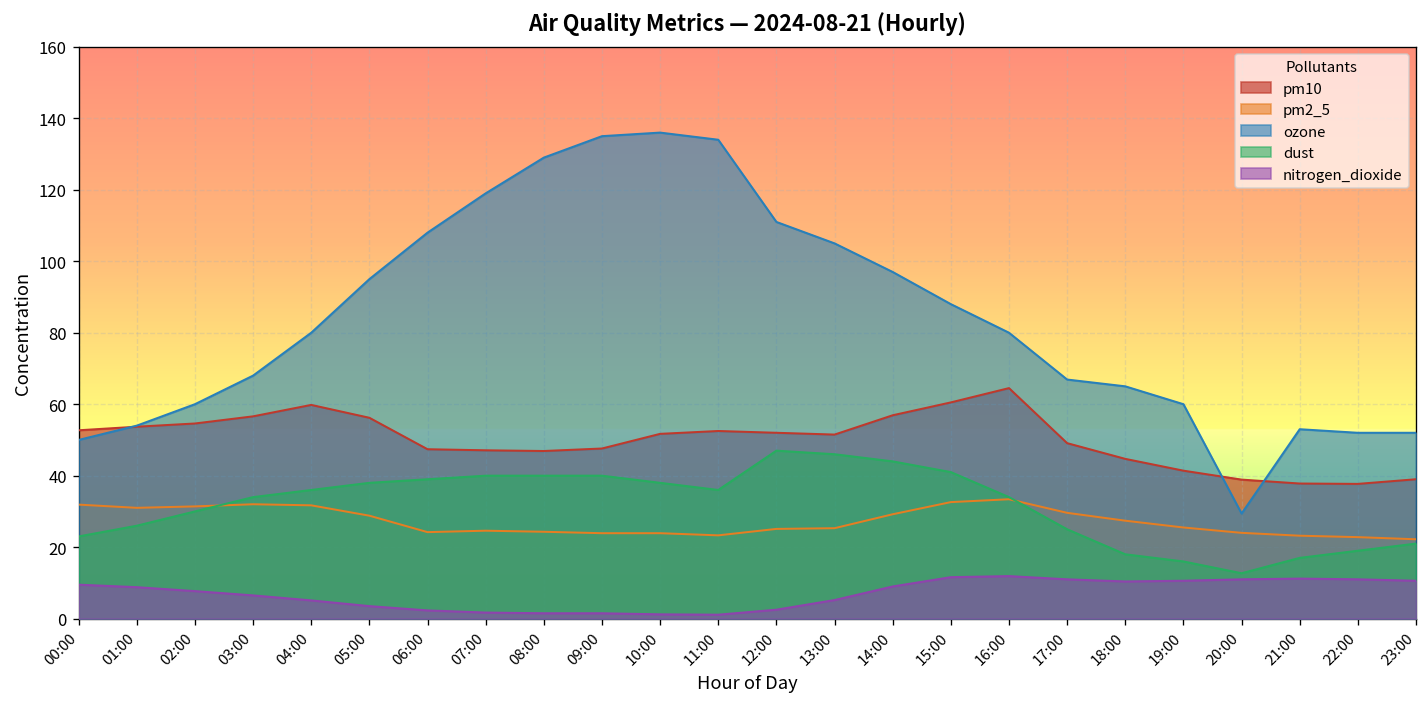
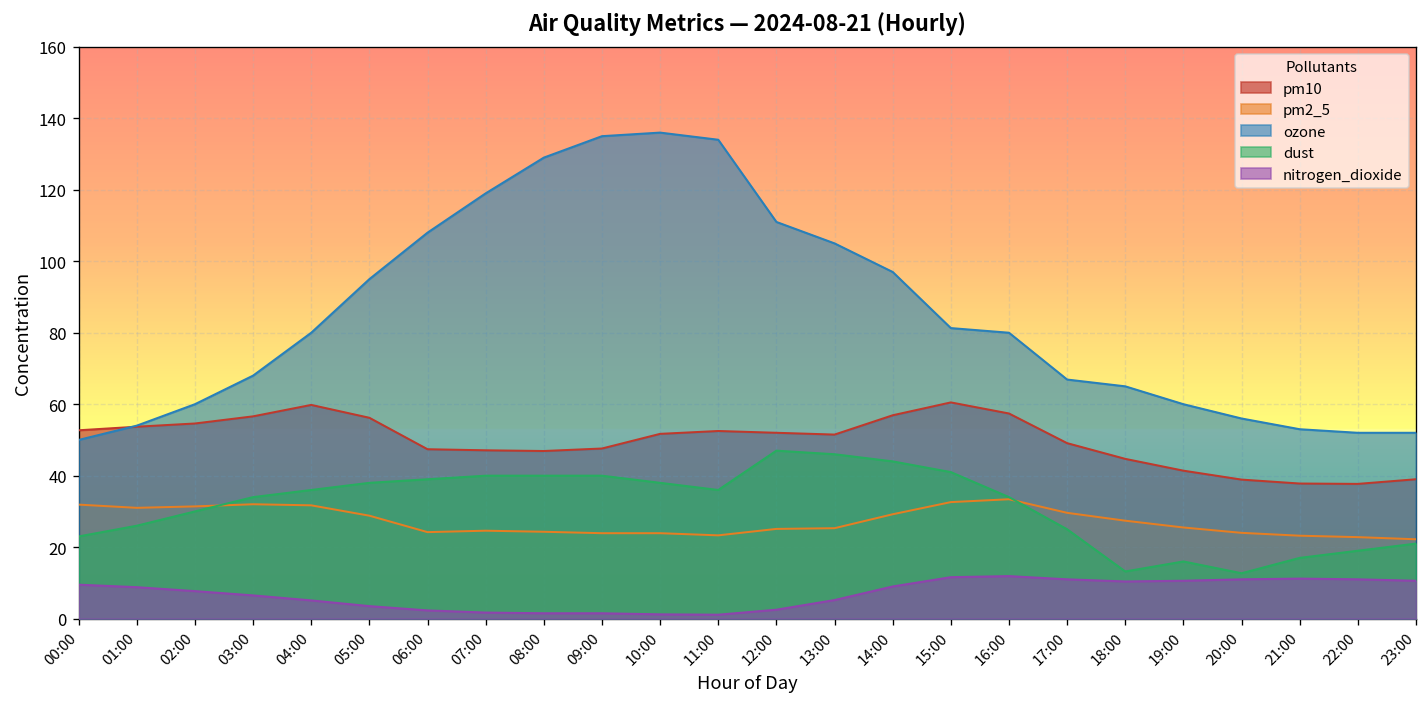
  {
    "pm10": {
      "00:00": 53,
      "02:00": 55,
      "03:00": 57,
      "04:00": 60,
      "05:00": 56,
      "06:00": 47,
      "07:00": 47,
      "08:00": 47,
      "09:00": 48,
      "10:00": 52,
      "11:00": 53,
      "12:00": 52,
      "13:00": 52,
      "14:00": 57,
      "15:00": 61,
-     "16:00": 65,
+     "16:00": 57,
      "17:00": 49,
      "18:00": 45,
      "19:00": 41,
      "20:00": 39,
      "21:00": 38,
      "22:00": 38,
      "23:00": 39
    },
    "pm2_5": {
      "00:00": 32,
      "01:00": 31,
      "02:00": 31,
      "03:00": 32,
      "04:00": 32,
      "05:00": 29,
      "06:00": 24,
      "07:00": 25,
      "08:00": 24,
      "09:00": 24,
      "10:00": 24,
      "11:00": 23,
      "12:00": 25,
      "13:00": 25,
      "14:00": 29,
      "15:00": 33,
      "17:00": 30,
      "18:00": 27,
      "19:00": 26,
      "20:00": 24,
      "21:00": 23,
      "22:00": 23,
      "23:00": 22
    },
    "ozone": {
      "00:00": 50,
      "02:00": 60,
      "03:00": 68,
      "04:00": 80,
      "05:00": 95,
      "06:00": 108,
      "07:00": 119,
      "08:00": 129,
      "09:00": 135,
      "10:00": 136,
      "11:00": 134,
      "12:00": 111,
      "13:00": 105,
      "14:00": 97,
-     "15:00": 88,
+     "15:00": 81,
      "16:00": 80,
      "17:00": 67,
      "18:00": 65,
      "19:00": 60,
-     "20:00": 29,
+     "20:00": 56,
      "21:00": 53,
      "22:00": 52,
      "23:00": 52
    },
    "dust": {
      "00:00": 23,
      "01:00": 26,
      "02:00": 30,
      "03:00": 34,
      "04:00": 36,
      "05:00": 38,
      "06:00": 39,
      "07:00": 40,
      "08:00": 40,
      "09:00": 40,
      "10:00": 38,
      "11:00": 36,
      "12:00": 47,
      "13:00": 46,
      "14:00": 44,
      "15:00": 41,
      "17:00": 25,
-     "18:00": 18,
+     "18:00": 13,
      "19:00": 16,
      "20:00": 13,
      "21:00": 17,
      "22:00": 19,
      "23:00": 21
    },
    "nitrogen_dioxide": {
      "00:00": 10,
      "01:00": 9,
      "02:00": 8,
      "03:00": 7,
      "04:00": 5,
      "05:00": 4,
      "06:00": 2,
      "07:00": 2,
      "08:00": 2,
      "09:00": 2,
      "10:00": 1,
      "11:00": 1,
      "12:00": 3,
      "13:00": 5,
      "14:00": 9,
      "15:00": 12,
      "16:00": 12,
      "17:00": 11,
      "18:00": 10,
      "19:00": 11,
      "20:00": 11,
      "21:00": 11,
      "22:00": 11,
      "23:00": 11
    }
  }
